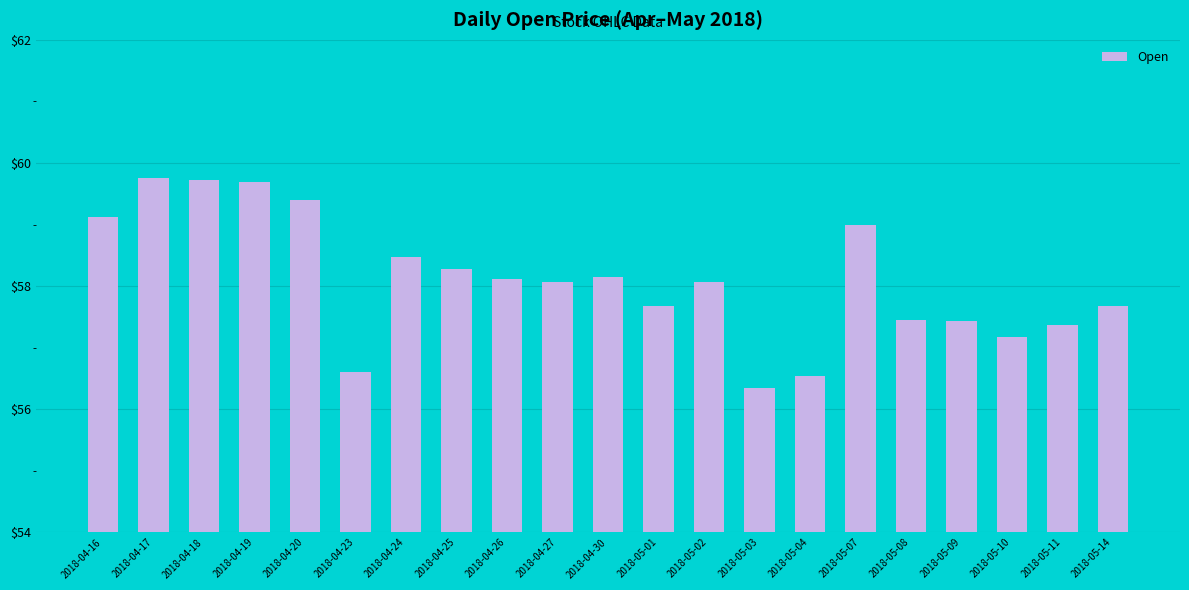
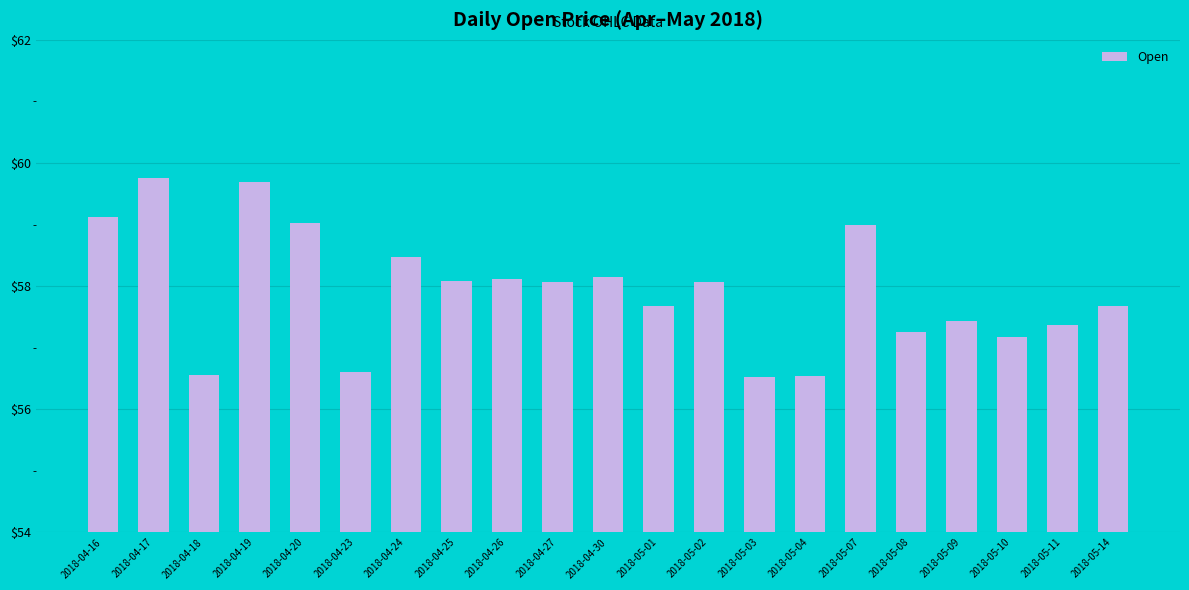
  {
    "2018-04-16": "$59.1",
    "2018-04-17": "$59.8",
-   "2018-04-18": "$59.7",
+   "2018-04-18": "$56.6",
    "2018-04-19": "$59.7",
-   "2018-04-20": "$59.4",
+   "2018-04-20": "$59.0",
    "2018-04-23": "$56.6",
    "2018-04-24": "$58.5",
-   "2018-04-25": "$58.3",
+   "2018-04-25": "$58.1",
    "2018-04-26": "$58.1",
    "2018-04-27": "$58.1",
    "2018-04-30": "$58.1",
    "2018-05-01": "$57.7",
    "2018-05-02": "$58.1",
-   "2018-05-03": "$56.3",
+   "2018-05-03": "$56.5",
    "2018-05-04": "$56.5",
    "2018-05-07": "$59.0",
-   "2018-05-08": "$57.5",
+   "2018-05-08": "$57.2",
    "2018-05-09": "$57.4",
    "2018-05-10": "$57.2",
    "2018-05-11": "$57.4",
    "2018-05-14": "$57.7"
  }
